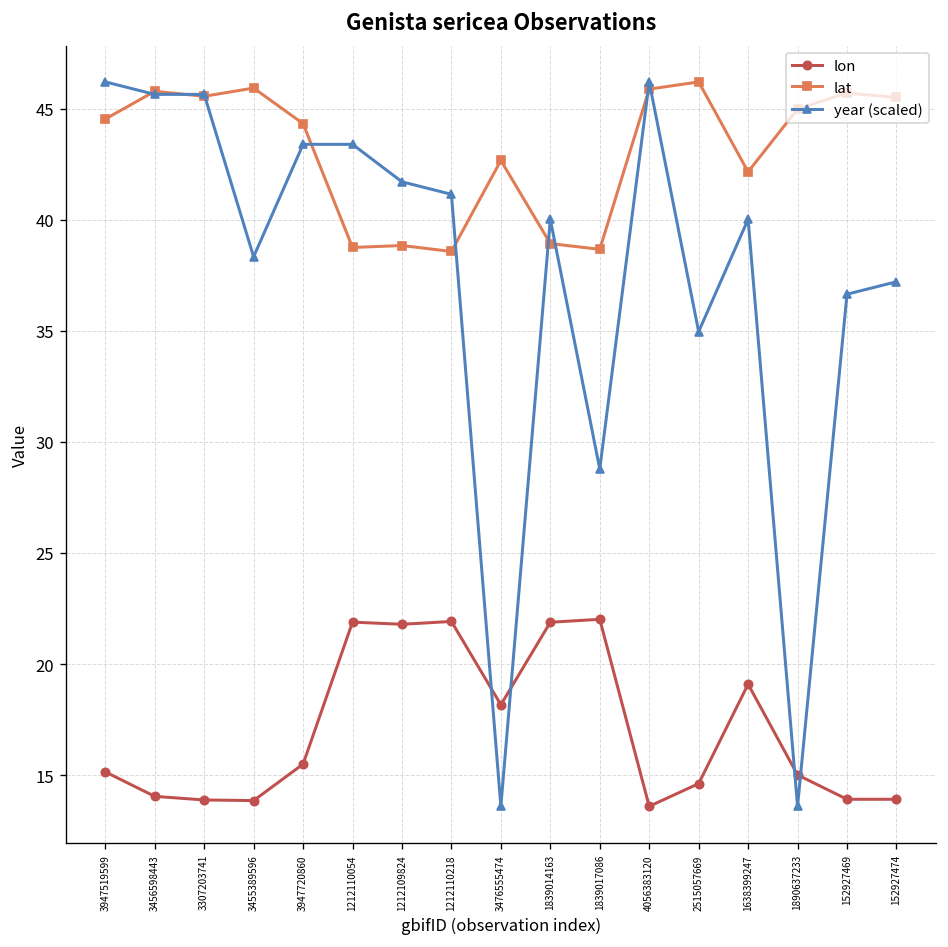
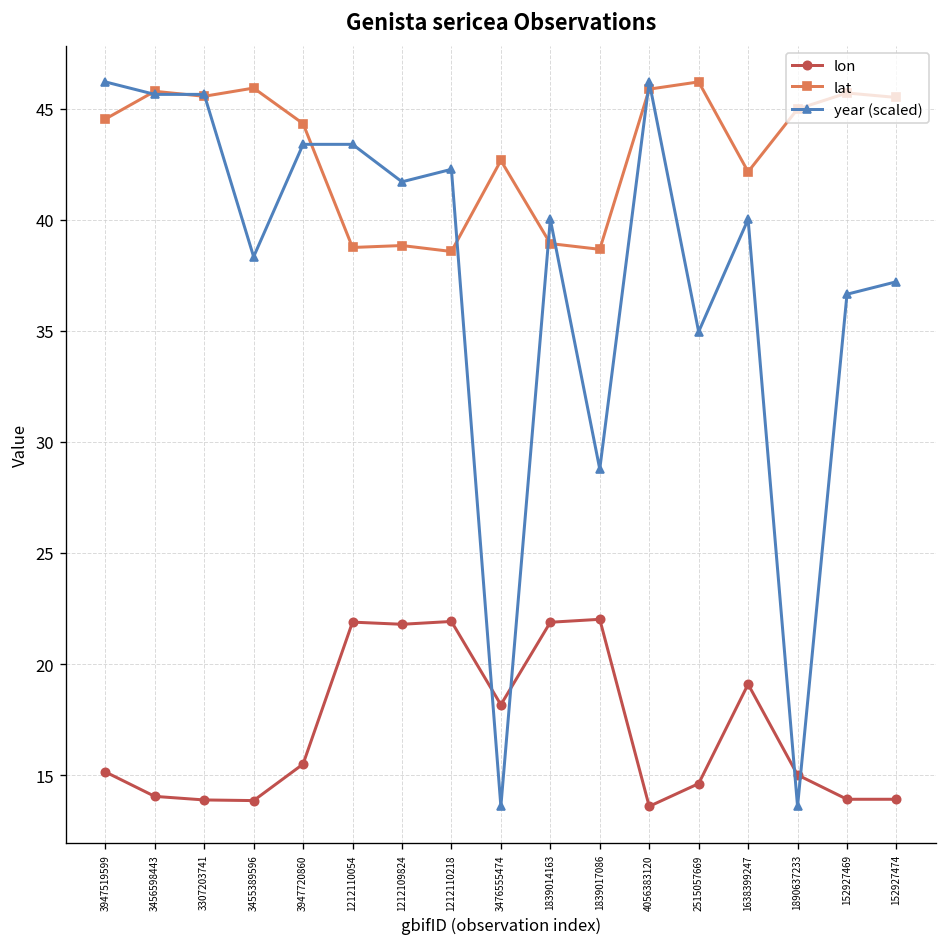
  {
    "year (scaled)": {
      "3947519599": 46.2,
      "3456598443": 45.6,
      "3455389596": 38.3,
      "3947720860": 43.4,
      "1212110054": 43.4,
      "1212109824": 41.7,
-     "1212110218": 41.1,
+     "1212110218": 42.3,
      "3476555474": 13.6,
      "1839014163": 40.0,
      "1839017086": 28.8,
      "4056383120": 46.2,
      "2515057669": 35.0,
      "1638399247": 40.0,
      "1890637233": 13.6,
      "152927469": 36.6,
      "152927474": 37.2
    }
  }
